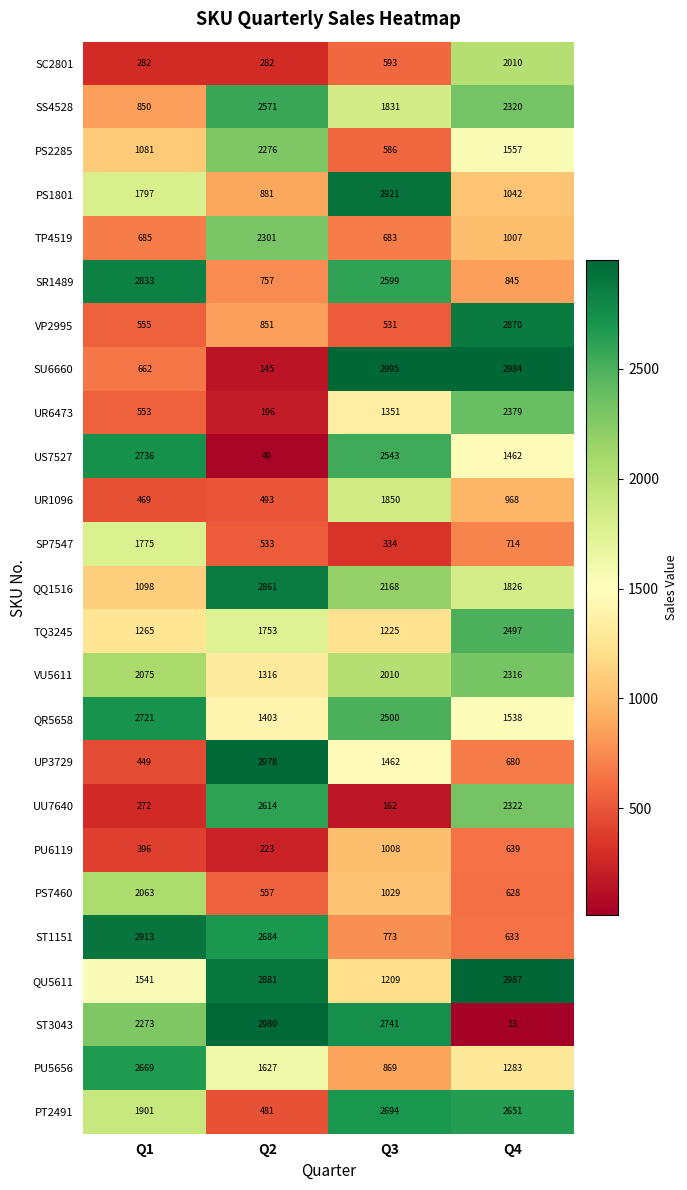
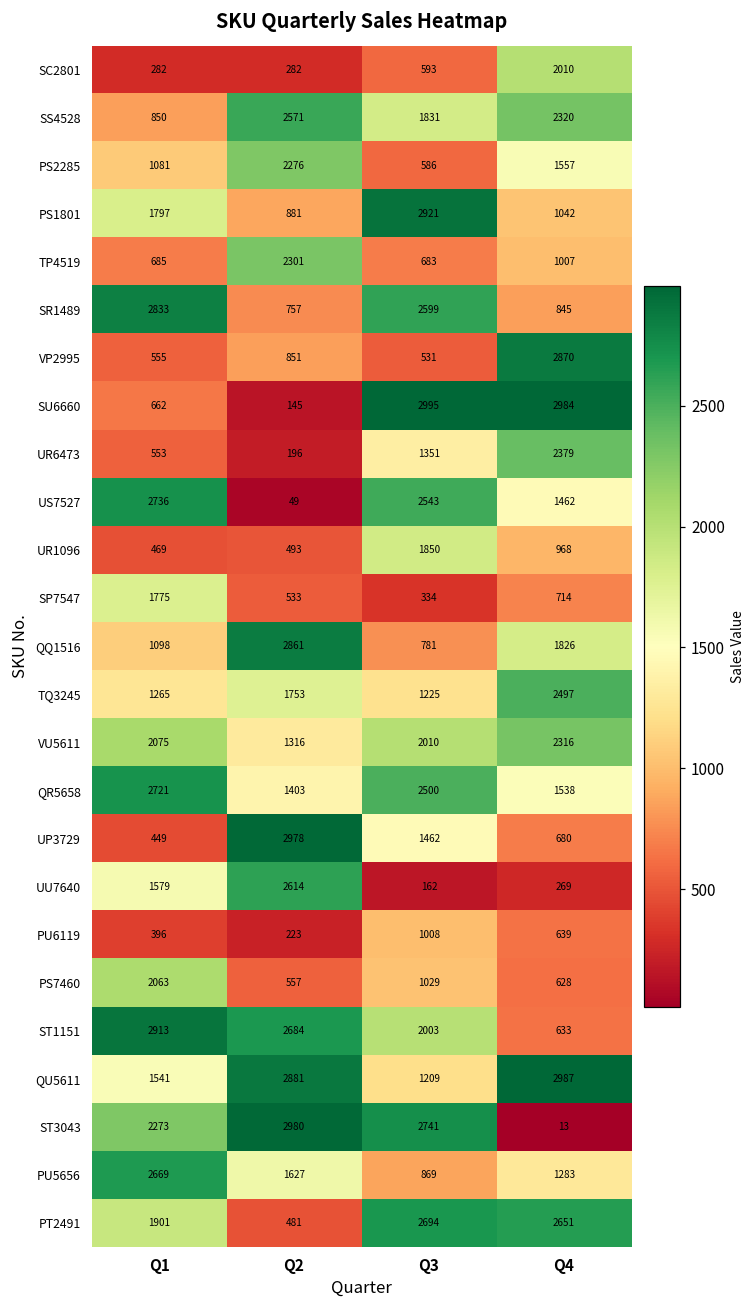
  {
    "SC2801": {
      "Q1": 282,
      "Q2": 282,
      "Q3": 593,
      "Q4": 2010
    },
    "SS4528": {
      "Q1": 850,
      "Q2": 2571,
      "Q3": 1831,
      "Q4": 2320
    },
    "PS2285": {
      "Q1": 1081,
      "Q2": 2276,
      "Q3": 586,
      "Q4": 1557
    },
    "PS1801": {
      "Q1": 1797,
      "Q2": 881,
      "Q3": 2921,
      "Q4": 1042
    },
    "TP4519": {
      "Q1": 685,
      "Q2": 2301,
      "Q3": 683,
      "Q4": 1007
    },
    "SR1489": {
      "Q1": 2833,
      "Q2": 757,
      "Q3": 2599,
      "Q4": 845
    },
    "VP2995": {
      "Q1": 555,
      "Q2": 851,
      "Q3": 531,
      "Q4": 2870
    },
    "SU6660": {
      "Q1": 662,
      "Q2": 145,
      "Q3": 2995,
      "Q4": 2984
    },
    "UR6473": {
      "Q1": 553,
      "Q2": 196,
      "Q3": 1351,
      "Q4": 2379
    },
    "US7527": {
      "Q1": 2736,
      "Q2": 49,
      "Q3": 2543,
      "Q4": 1462
    },
    "UR1096": {
      "Q1": 469,
      "Q2": 493,
      "Q3": 1850,
      "Q4": 968
    },
    "SP7547": {
      "Q1": 1775,
      "Q2": 533,
      "Q3": 334,
      "Q4": 714
    },
    "QQ1516": {
      "Q1": 1098,
      "Q2": 2861,
-     "Q3": 2168,
+     "Q3": 781,
      "Q4": 1826
    },
    "TQ3245": {
      "Q1": 1265,
      "Q2": 1753,
      "Q3": 1225,
      "Q4": 2497
    },
    "VU5611": {
      "Q1": 2075,
      "Q2": 1316,
      "Q3": 2010,
      "Q4": 2316
    },
    "QR5658": {
      "Q1": 2721,
      "Q2": 1403,
      "Q3": 2500,
      "Q4": 1538
    },
    "UP3729": {
      "Q1": 449,
      "Q2": 2978,
      "Q3": 1462,
      "Q4": 680
    },
    "UU7640": {
-     "Q1": 272,
+     "Q1": 1579,
      "Q2": 2614,
      "Q3": 162,
-     "Q4": 2322
+     "Q4": 269
    },
    "PU6119": {
      "Q1": 396,
      "Q2": 223,
      "Q3": 1008,
      "Q4": 639
    },
    "PS7460": {
      "Q1": 2063,
      "Q2": 557,
      "Q3": 1029,
      "Q4": 628
    },
    "ST1151": {
      "Q1": 2913,
      "Q2": 2684,
-     "Q3": 773,
+     "Q3": 2003,
      "Q4": 633
    },
    "QU5611": {
      "Q1": 1541,
      "Q2": 2881,
      "Q3": 1209,
      "Q4": 2987
    },
    "ST3043": {
      "Q1": 2273,
      "Q2": 2980,
      "Q3": 2741,
      "Q4": 13
    },
    "PU5656": {
      "Q1": 2669,
      "Q2": 1627,
      "Q3": 869,
      "Q4": 1283
    },
    "PT2491": {
      "Q1": 1901,
      "Q2": 481,
      "Q3": 2694,
      "Q4": 2651
    }
  }
